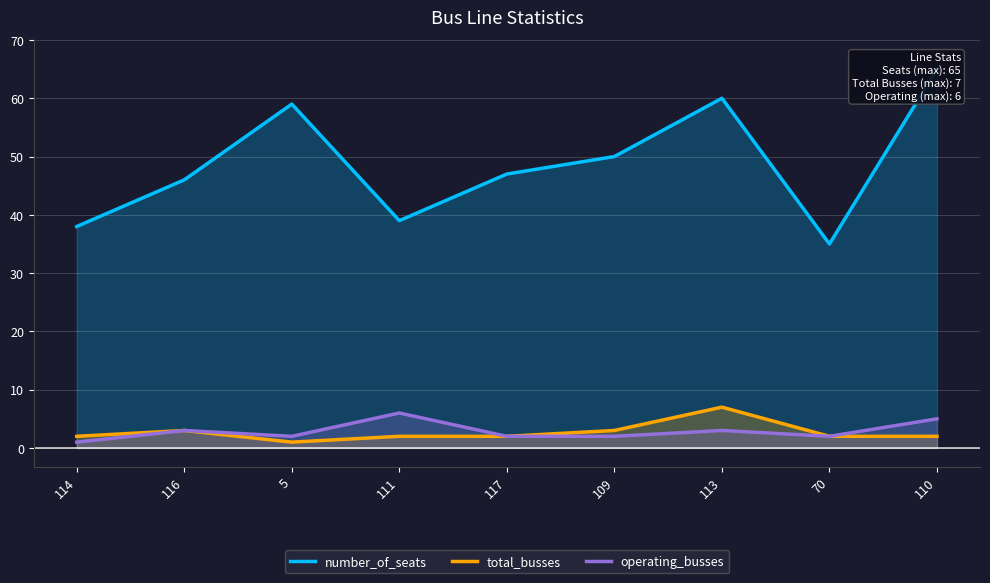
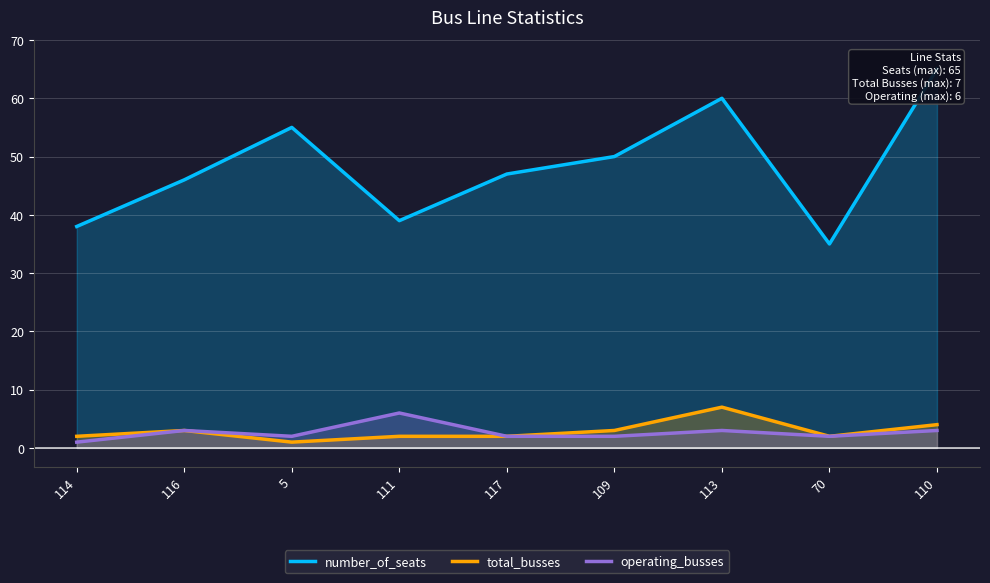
  {
    "number_of_seats": {
      "114": 38,
      "116": 46,
-     "5": 59,
+     "5": 55,
      "111": 39,
      "117": 47,
      "109": 50,
      "113": 60,
      "70": 35
    },
    "total_busses": {
      "114": 2,
      "5": 1,
      "111": 2,
      "109": 3,
      "113": 7,
-     "110": 2
+     "110": 4
    },
    "operating_busses": {
      "114": 1,
      "5": 2,
      "111": 6,
      "109": 2,
      "113": 3,
-     "110": 5
+     "110": 3
    }
  }
